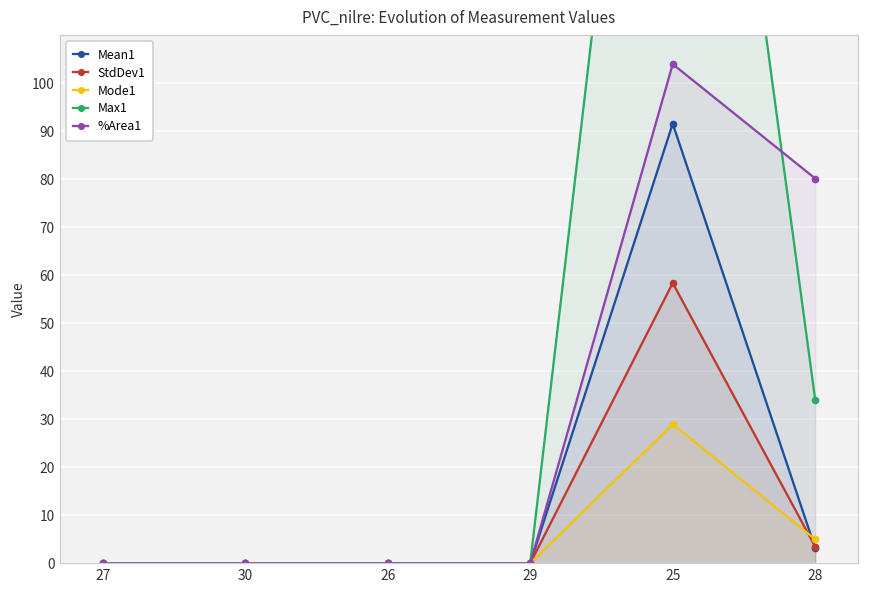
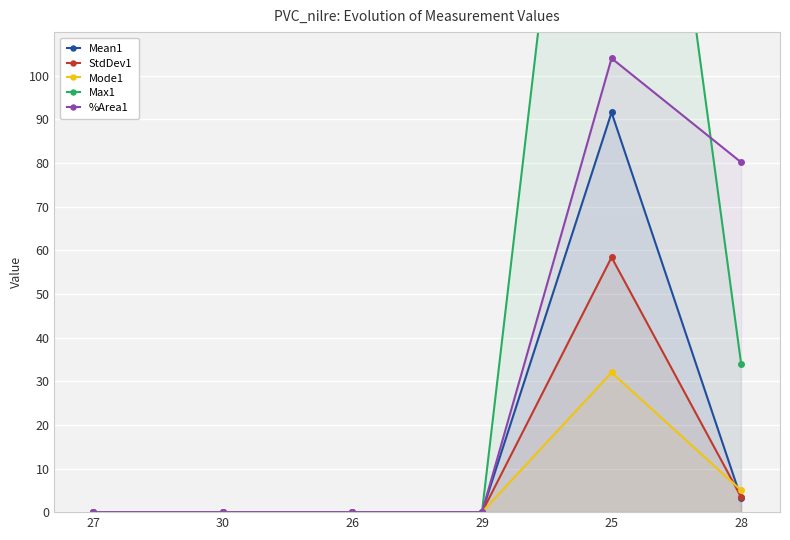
  {
    "Mean1": {
      "25": 92
    },
    "StdDev1": {
      "25": 58
    },
    "Mode1": {
-     "25": 29,
+     "25": 32,
      "28": 5
    },
    "Max1": {
      "28": 34
    },
    "%Area1": {
      "25": 104,
      "28": 80
    }
  }
